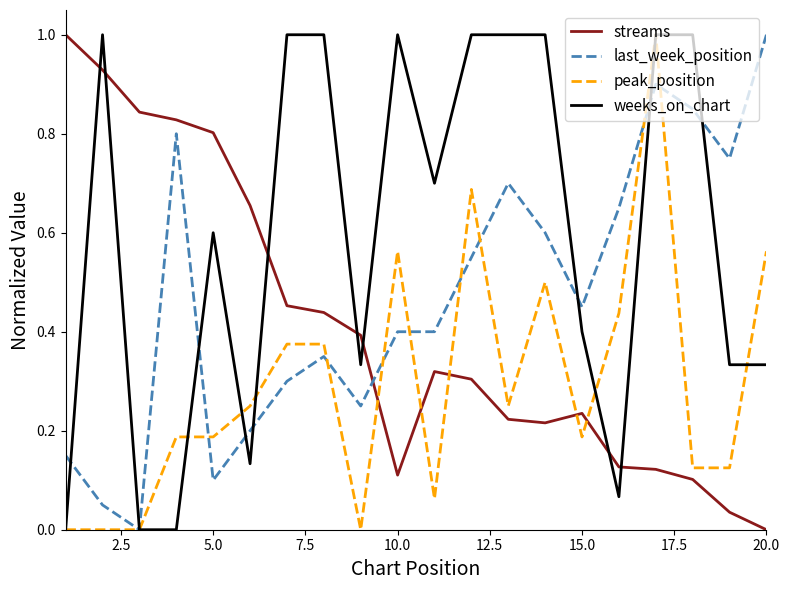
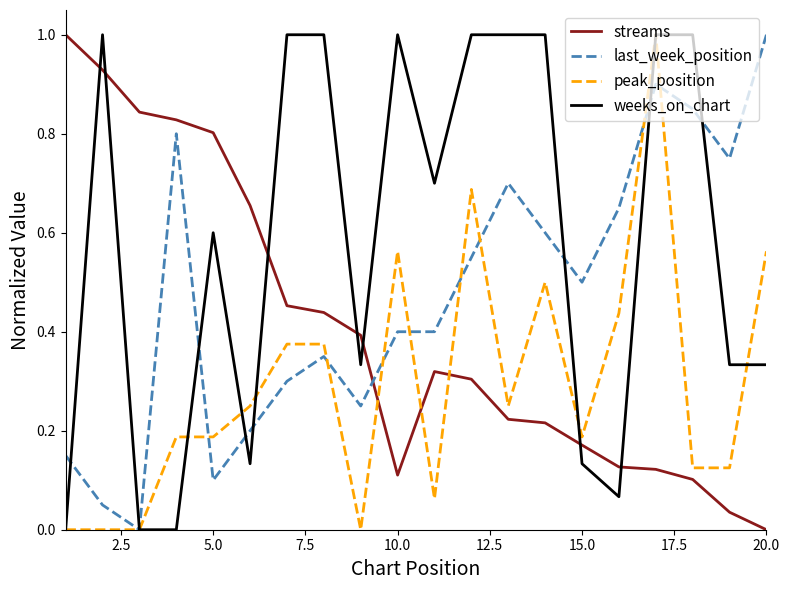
  {
    "streams": {
      "5.0": 0.80,
      "10.0": 0.11,
-     "15.0": 0.24,
+     "15.0": 0.17,
      "20.0": 0.00
    },
    "last_week_position": {
      "5.0": 0.10,
      "10.0": 0.40,
-     "15.0": 0.45,
+     "15.0": 0.50,
      "20.0": 1.00
    },
    "peak_position": {
      "5.0": 0.19,
      "10.0": 0.56,
      "15.0": 0.19,
      "20.0": 0.56
    },
    "weeks_on_chart": {
      "5.0": 0.60,
      "10.0": 1.00,
-     "15.0": 0.40,
+     "15.0": 0.13,
      "20.0": 0.33
    }
  }
